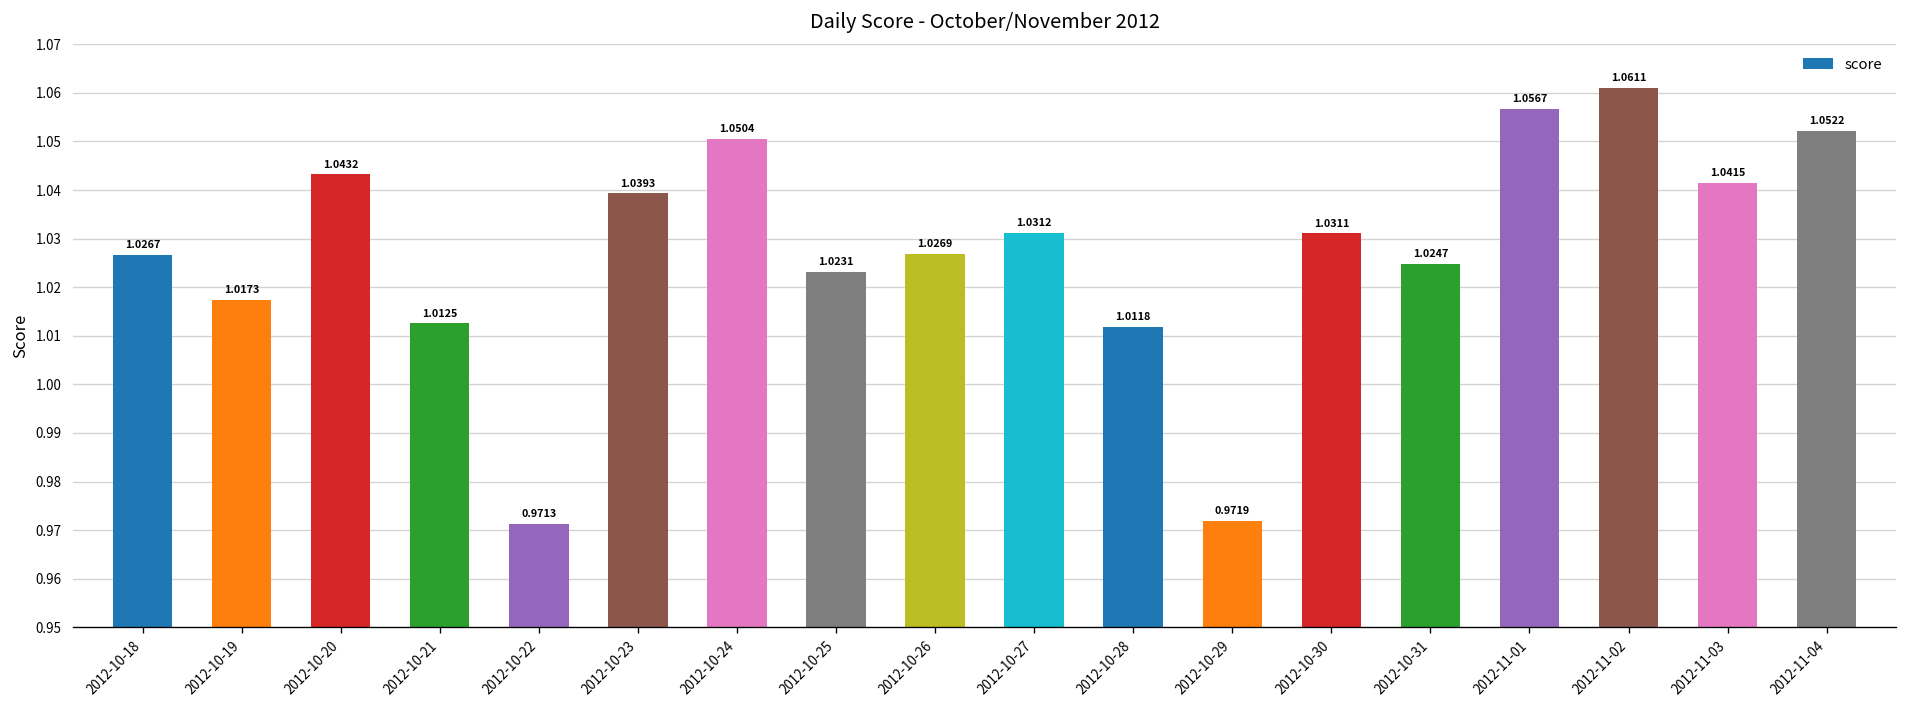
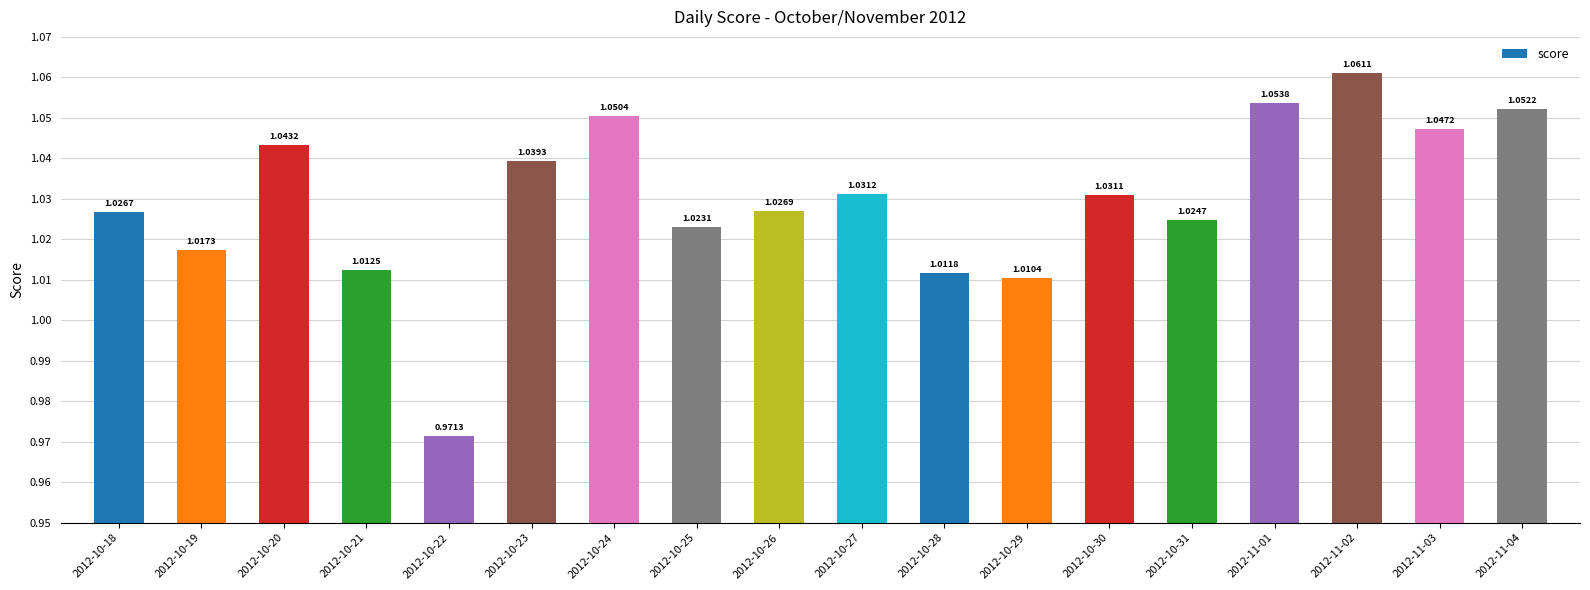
  {
    "2012-10-18": 1.0267,
    "2012-10-19": 1.0173,
    "2012-10-20": 1.0432,
    "2012-10-21": 1.0125,
    "2012-10-22": 0.9713,
    "2012-10-23": 1.0393,
    "2012-10-24": 1.0504,
    "2012-10-25": 1.0231,
    "2012-10-26": 1.0269,
    "2012-10-27": 1.0312,
    "2012-10-28": 1.0118,
-   "2012-10-29": 0.9719,
+   "2012-10-29": 1.0104,
    "2012-10-30": 1.0311,
    "2012-10-31": 1.0247,
-   "2012-11-01": 1.0567,
+   "2012-11-01": 1.0538,
    "2012-11-02": 1.0611,
-   "2012-11-03": 1.0415,
+   "2012-11-03": 1.0472,
    "2012-11-04": 1.0522
  }
